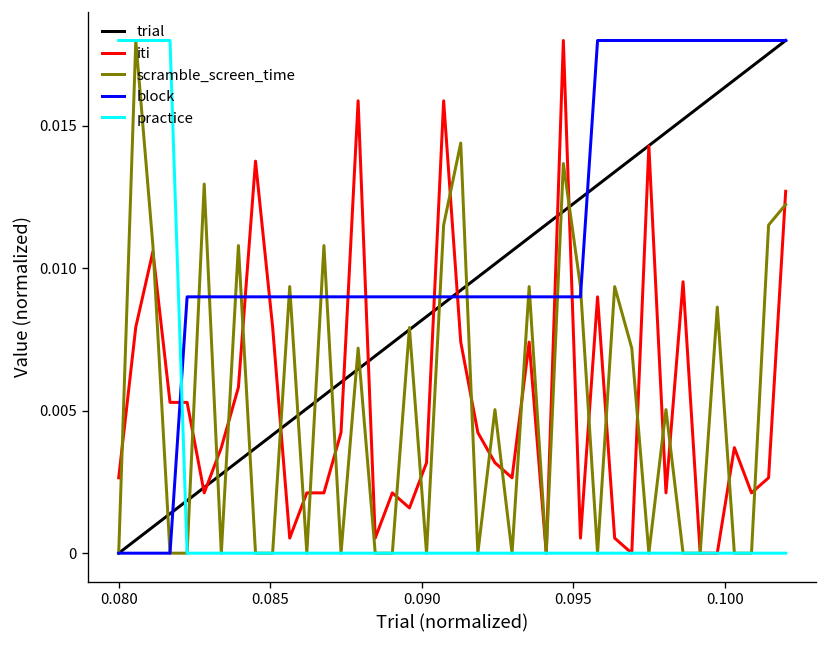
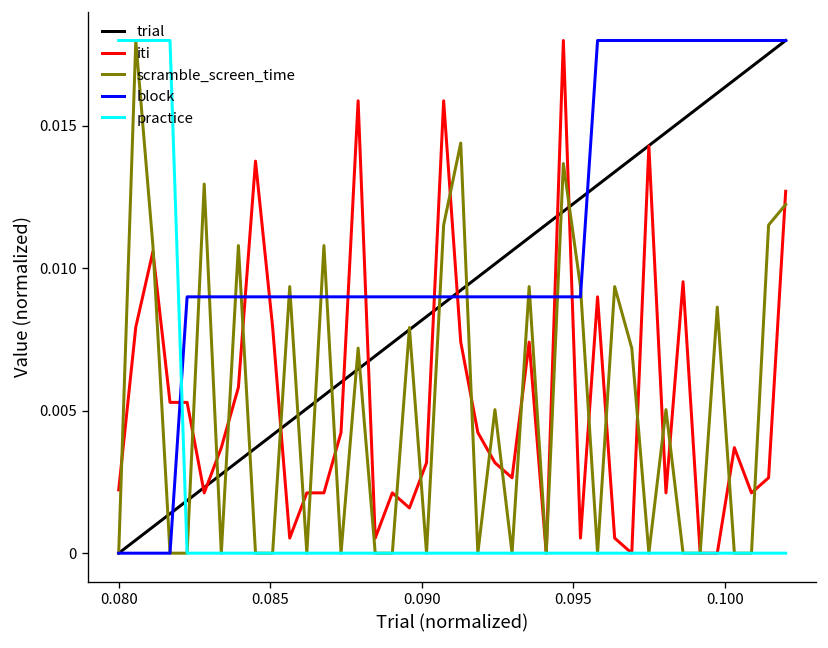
  {
    "iti": {
-     "0.080": 0.0026
+     "0.080": 0.0022
    },
    "practice": {
      "0.080": 0.0180
    }
  }
